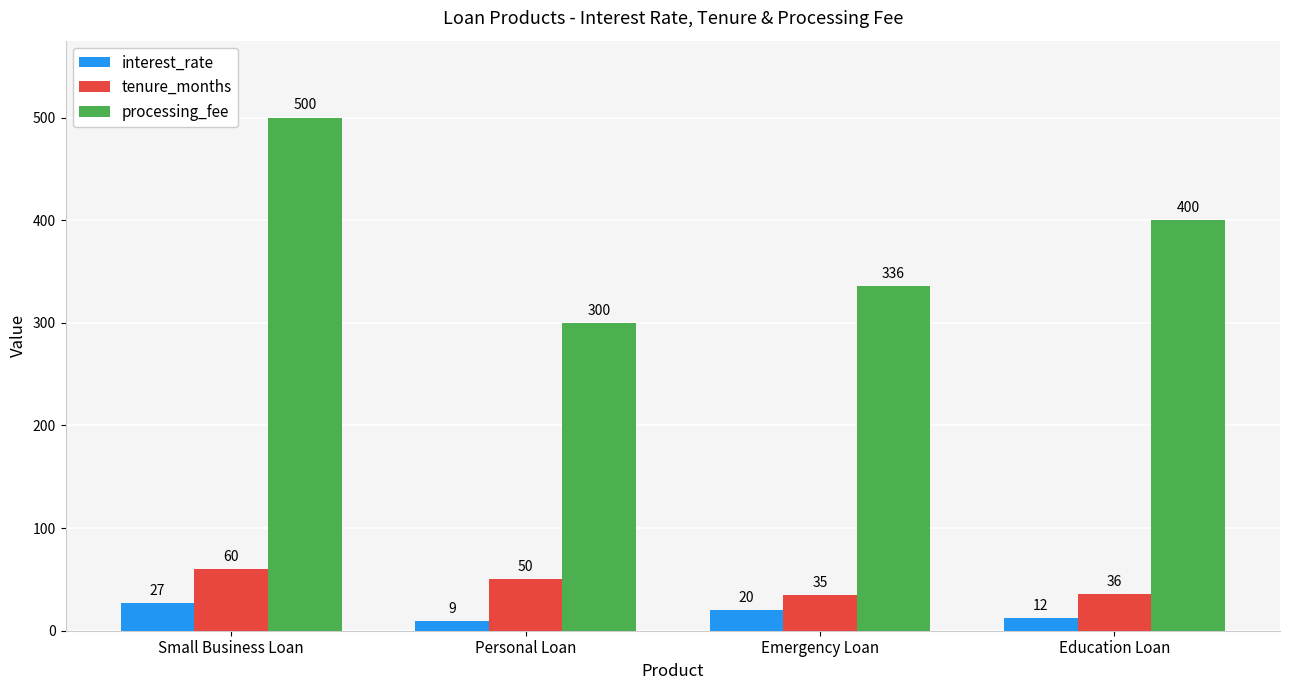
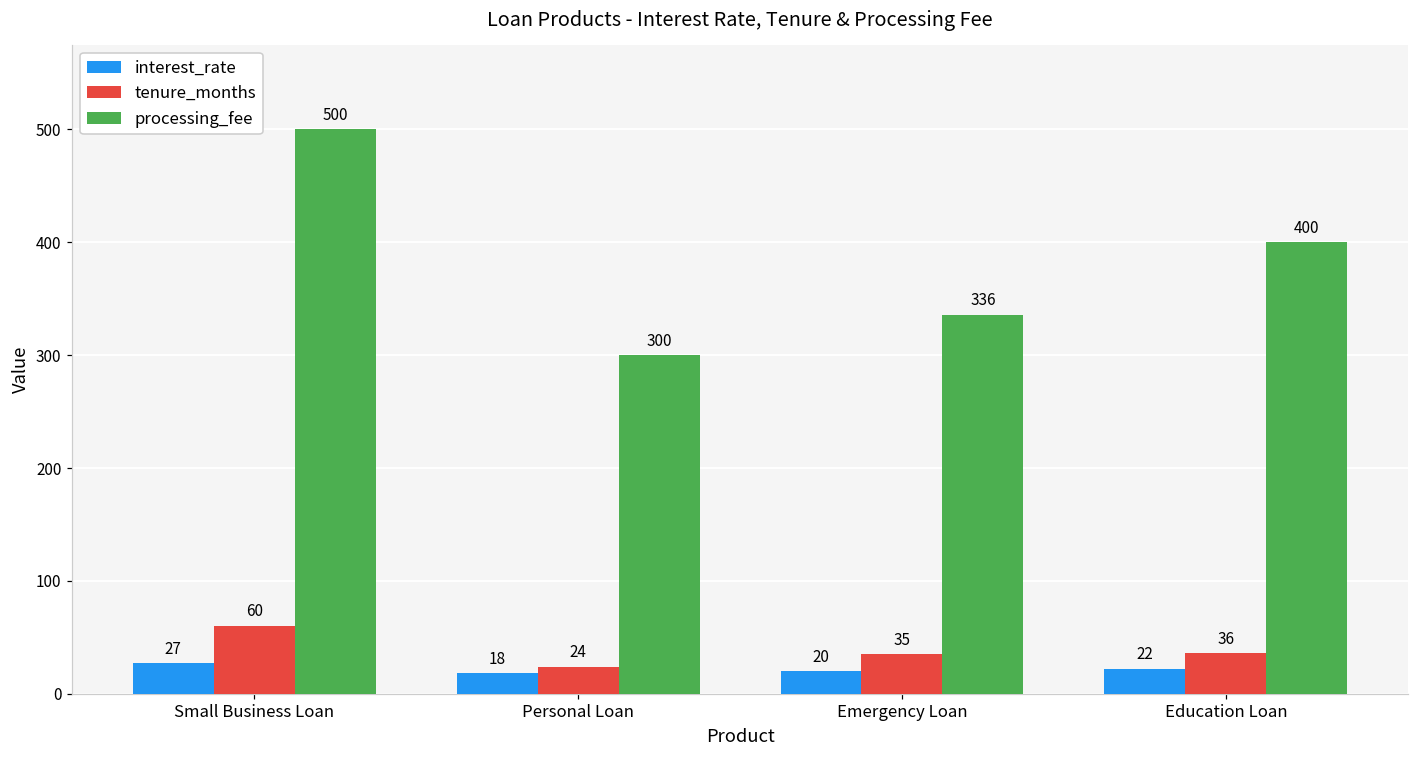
  {
    "interest_rate": {
      "Small Business Loan": 27,
-     "Personal Loan": 9,
+     "Personal Loan": 18,
      "Emergency Loan": 20,
-     "Education Loan": 12
+     "Education Loan": 22
    },
    "tenure_months": {
      "Small Business Loan": 60,
-     "Personal Loan": 50,
+     "Personal Loan": 24,
      "Emergency Loan": 35,
      "Education Loan": 36
    },
    "processing_fee": {
      "Small Business Loan": 500,
      "Personal Loan": 300,
      "Emergency Loan": 336,
      "Education Loan": 400
    }
  }
